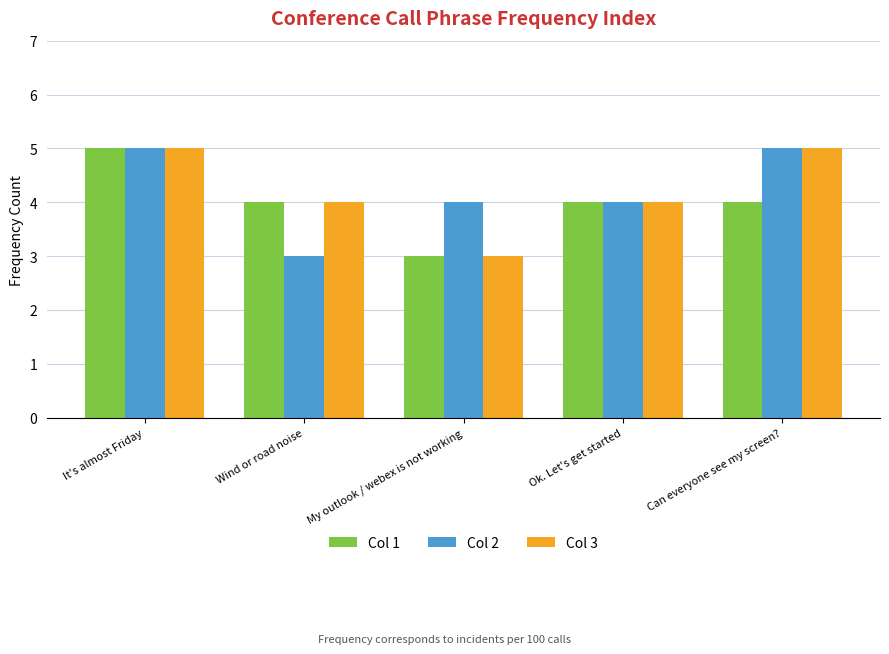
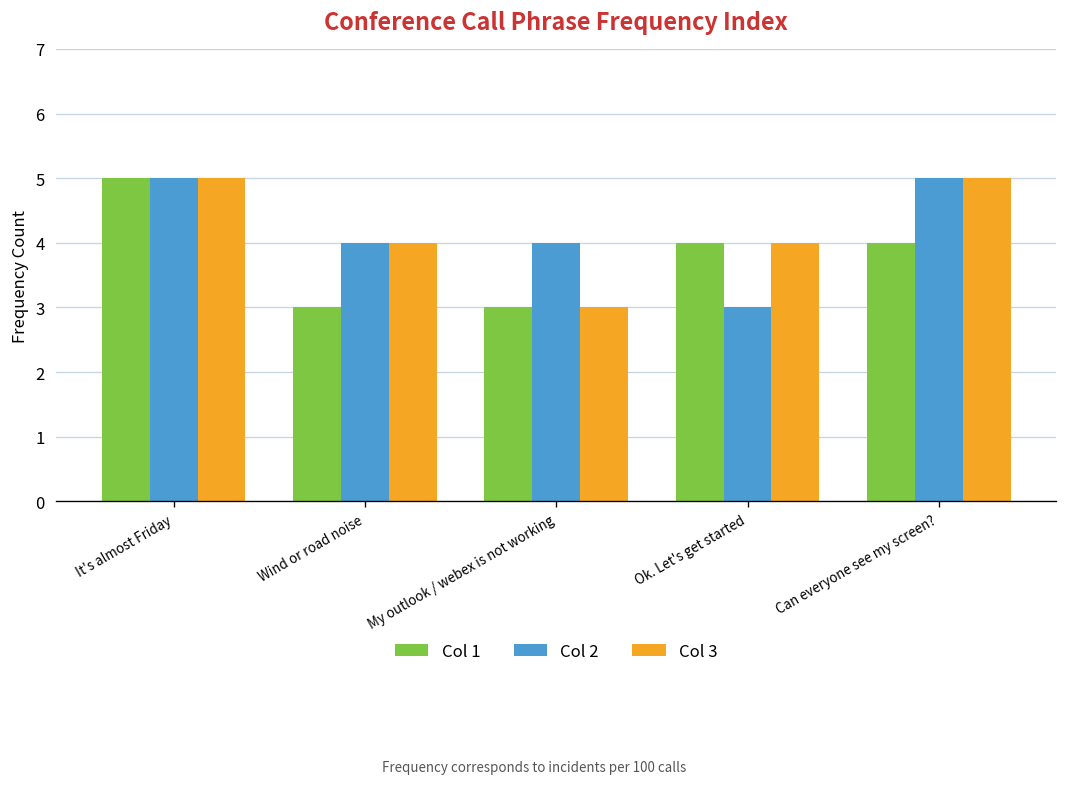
  {
    "Col 1": {
      "It's almost Friday": 5,
-     "Wind or road noise": 4,
+     "Wind or road noise": 3,
      "My outlook / webex is not working": 3,
      "Ok. Let's get started": 4,
      "Can everyone see my screen?": 4
    },
    "Col 2": {
      "It's almost Friday": 5,
-     "Wind or road noise": 3,
+     "Wind or road noise": 4,
      "My outlook / webex is not working": 4,
-     "Ok. Let's get started": 4,
+     "Ok. Let's get started": 3,
      "Can everyone see my screen?": 5
    },
    "Col 3": {
      "It's almost Friday": 5,
      "Wind or road noise": 4,
      "My outlook / webex is not working": 3,
      "Ok. Let's get started": 4,
      "Can everyone see my screen?": 5
    }
  }
